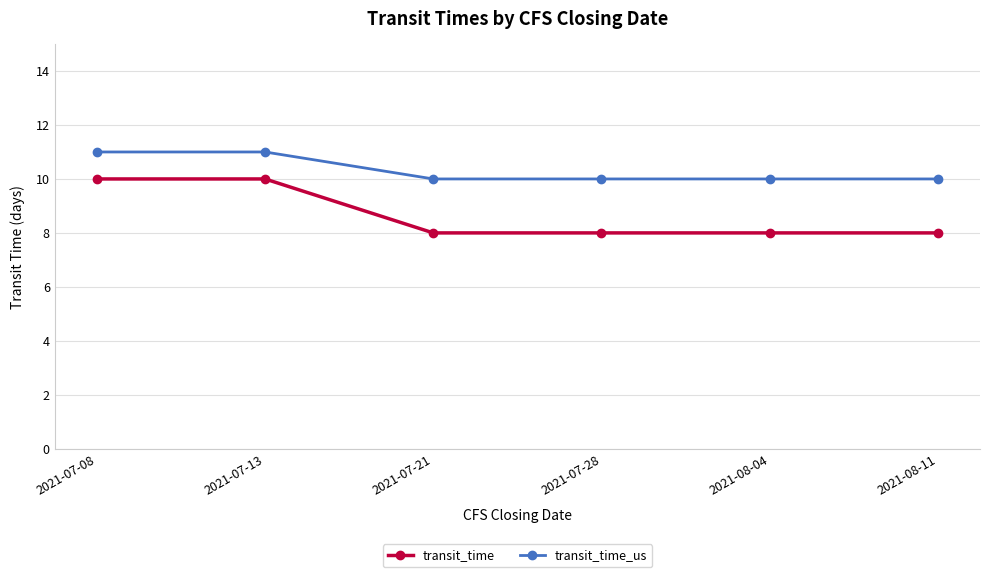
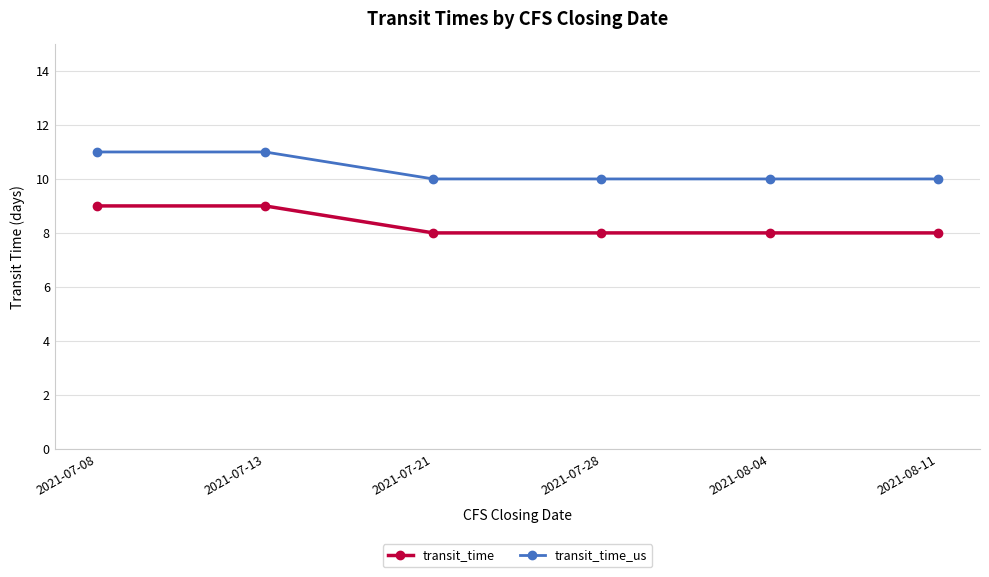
  {
    "transit_time": {
-     "2021-07-08": 10,
-     "2021-07-13": 10,
+     "2021-07-08": 9,
+     "2021-07-13": 9,
      "2021-07-21": 8,
      "2021-07-28": 8,
      "2021-08-04": 8,
      "2021-08-11": 8
    },
    "transit_time_us": {
      "2021-07-08": 11,
      "2021-07-13": 11,
      "2021-07-21": 10,
      "2021-07-28": 10,
      "2021-08-04": 10,
      "2021-08-11": 10
    }
  }
